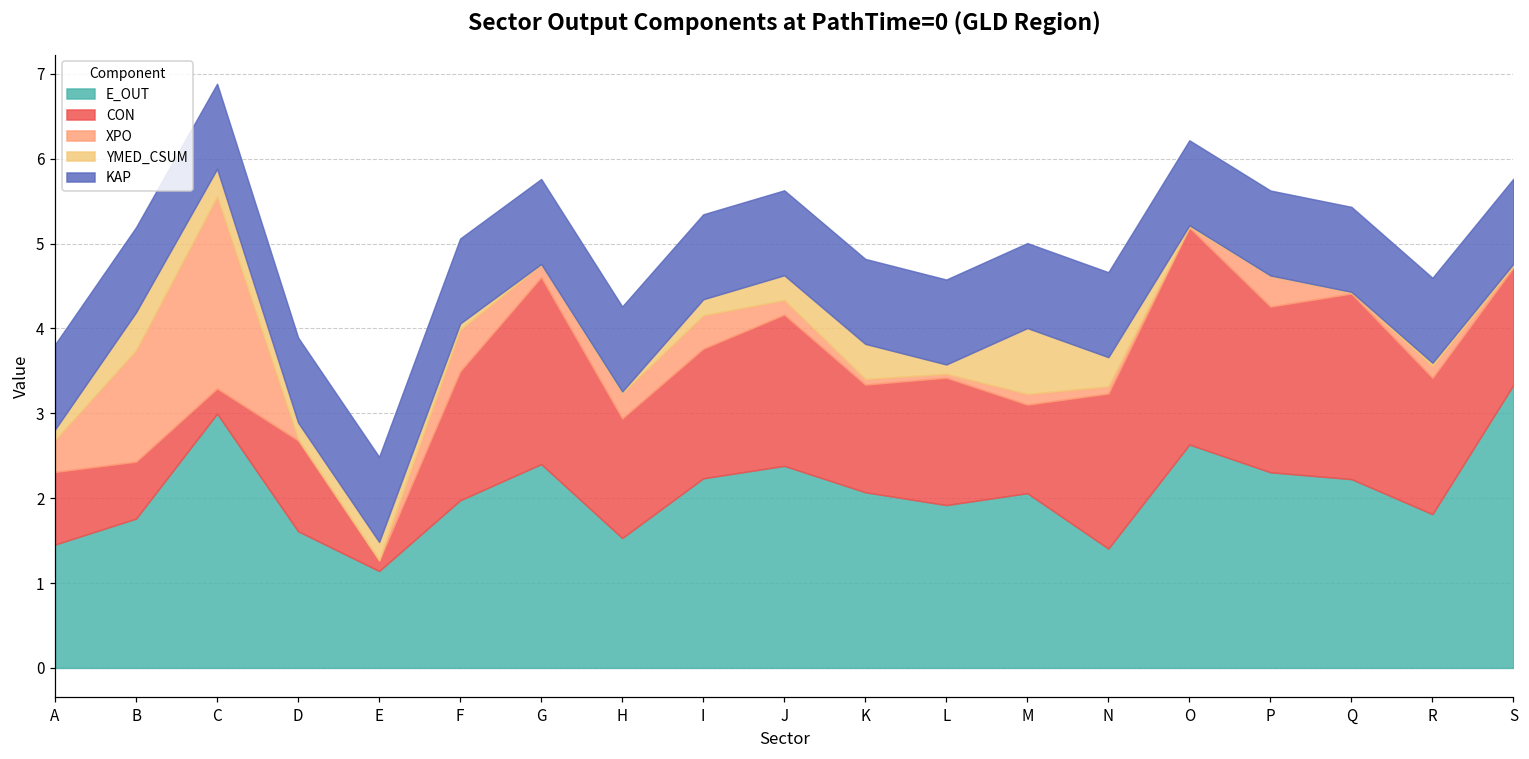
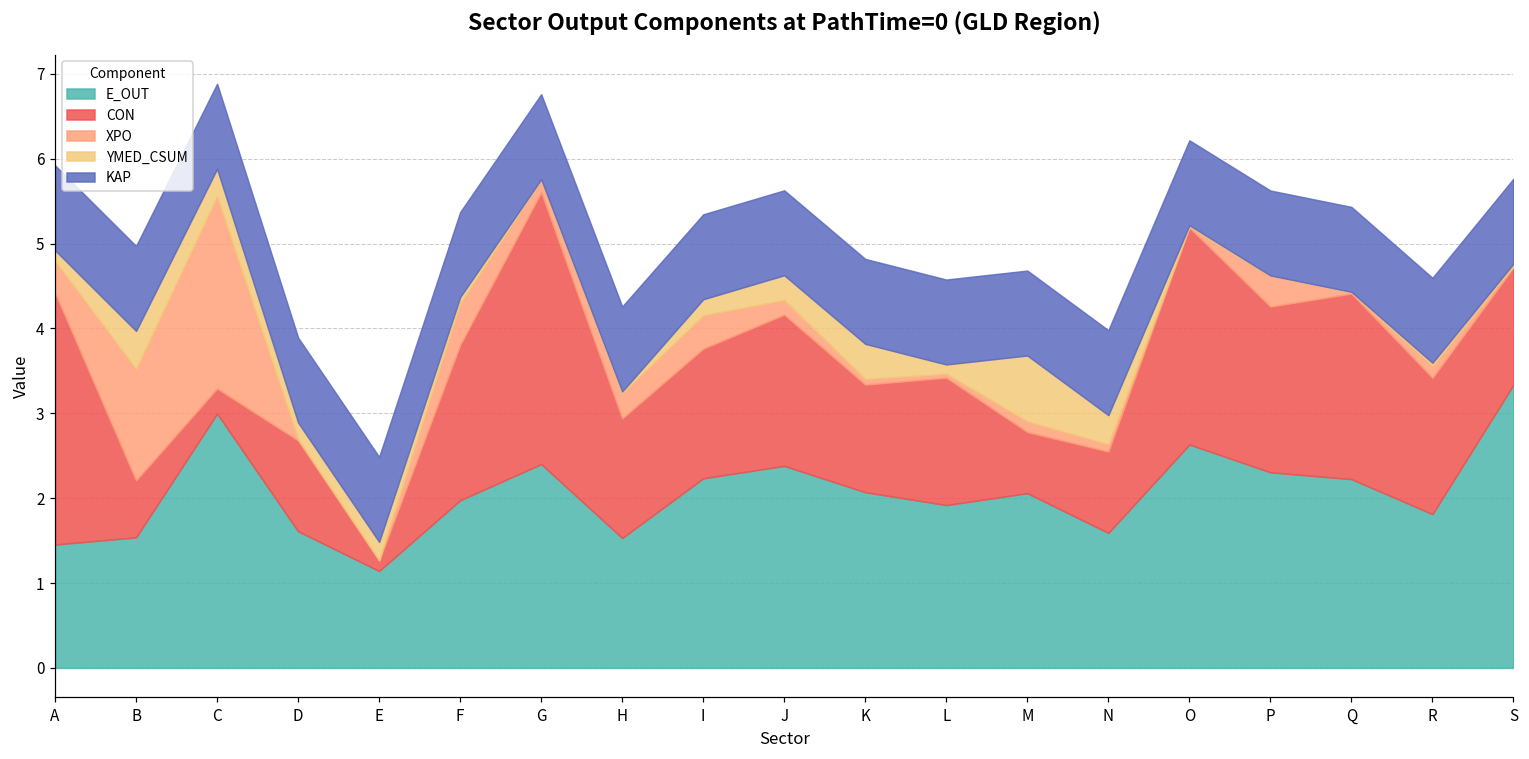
  {
    "E_OUT": {
      "A": 1.5,
-     "B": 1.8,
+     "B": 1.5,
      "C": 3.0,
      "D": 1.6,
      "E": 1.1,
      "F": 2.0,
      "G": 2.4,
      "H": 1.5,
      "I": 2.2,
      "J": 2.4,
      "K": 2.1,
      "L": 1.9,
      "M": 2.1,
-     "N": 1.4,
+     "N": 1.6,
      "O": 2.6,
      "P": 2.3,
      "Q": 2.2,
      "R": 1.8,
      "S": 3.3
    },
    "CON": {
-     "A": 0.9,
+     "A": 3.0,
      "B": 0.7,
      "C": 0.3,
-     "F": 1.5,
-     "G": 2.2,
+     "F": 1.8,
+     "G": 3.2,
      "H": 1.4,
      "I": 1.5,
      "J": 1.8,
      "K": 1.3,
      "L": 1.5,
-     "M": 1.0,
-     "N": 1.8,
+     "M": 0.7,
+     "N": 1.0,
      "P": 2.0,
      "R": 1.6
    },
    "KAP": {
      "A": 1.0,
      "B": 1.0,
      "C": 1.0,
      "D": 1.0,
      "E": 1.0,
      "F": 1.0,
      "G": 1.0,
      "H": 1.0,
      "I": 1.0,
      "J": 1.0,
      "K": 1.0,
      "L": 1.0,
      "M": 1.0,
      "N": 1.0,
      "O": 1.0,
      "P": 1.0,
      "Q": 1.0,
      "R": 1.0,
      "S": 1.0
    }
  }
